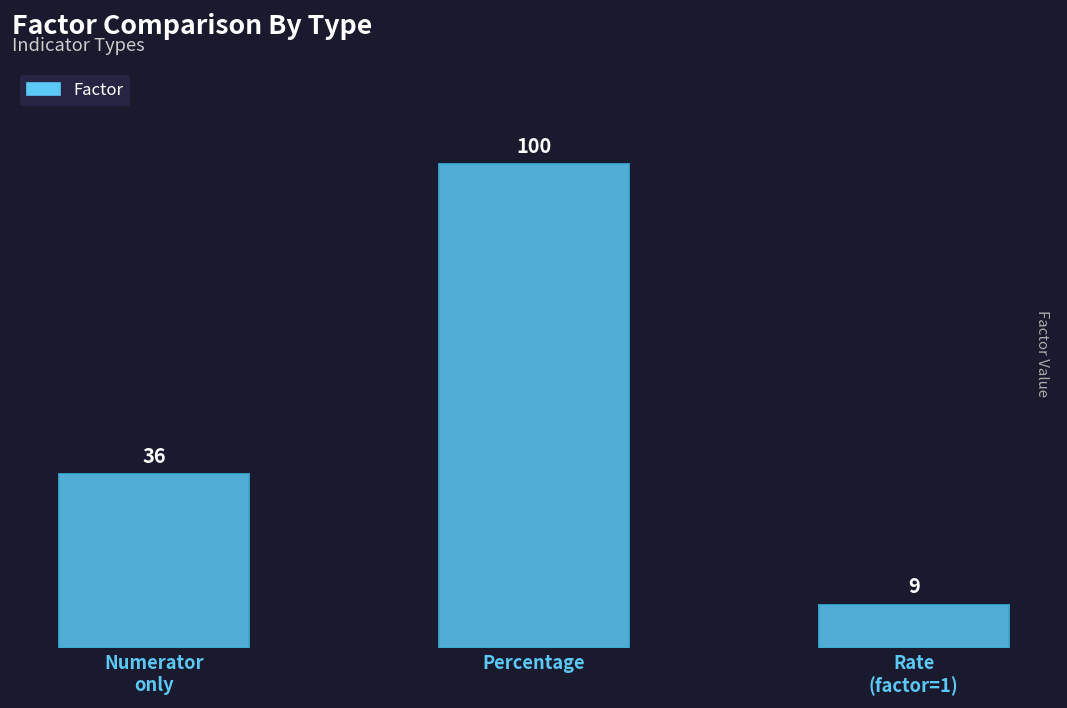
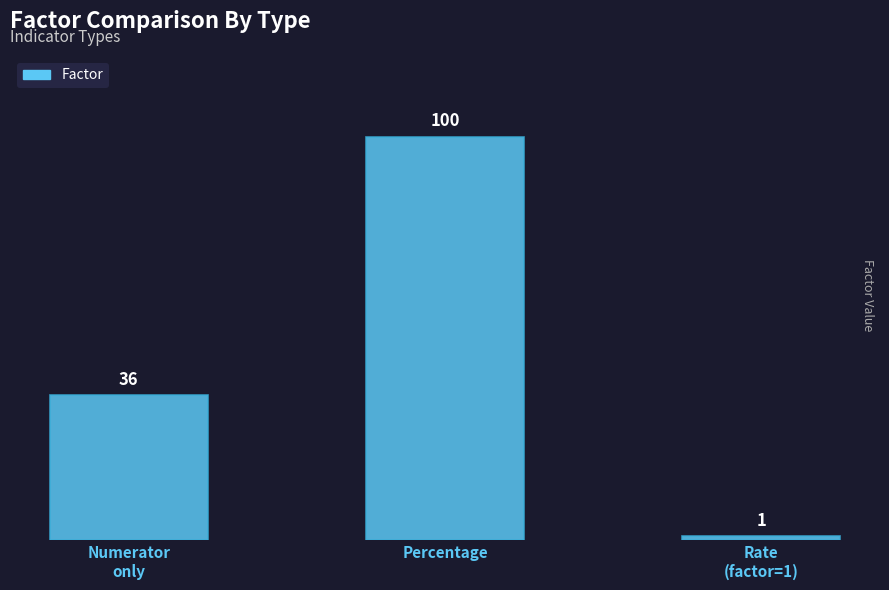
  {
    "Numerator only": 36,
    "Percentage": 100,
-   "Rate (factor=1)": 9
+   "Rate (factor=1)": 1
  }
